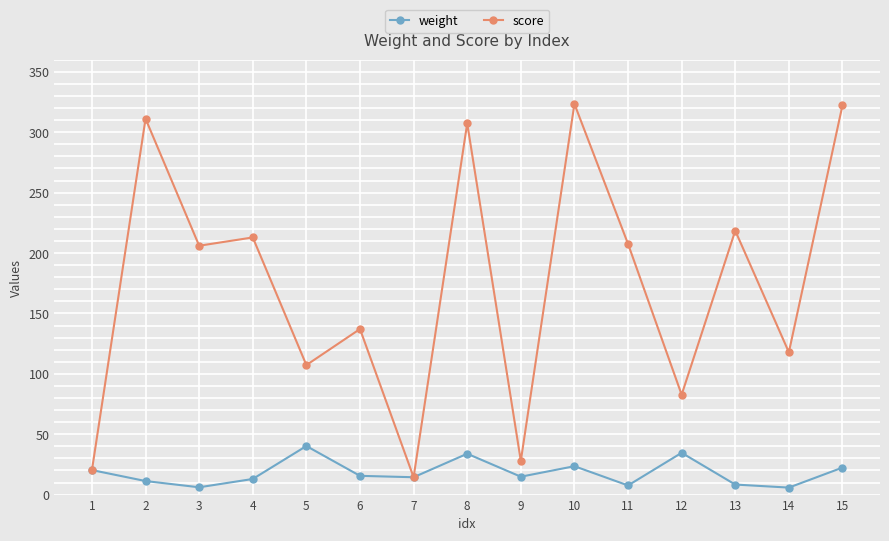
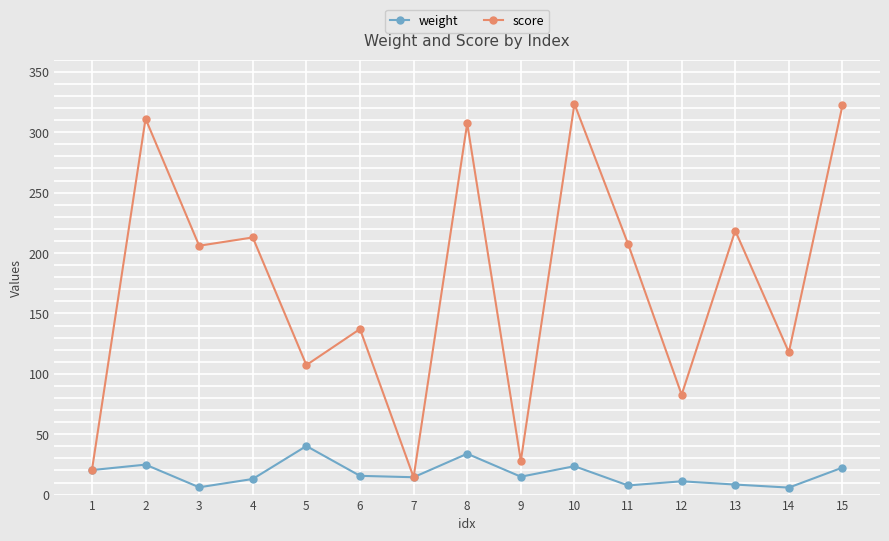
  {
    "weight": {
-     "2": 11,
+     "2": 25,
      "3": 6,
      "4": 13,
      "5": 40,
      "6": 16,
      "8": 34,
      "9": 15,
      "10": 24,
      "11": 8,
-     "12": 35,
+     "12": 11,
      "13": 8,
      "14": 6,
      "15": 22
    },
    "score": {
      "2": 311,
      "3": 206,
      "4": 213,
      "5": 107,
      "6": 137,
      "8": 307,
      "9": 28,
      "10": 324,
      "11": 208,
      "12": 83,
      "13": 219,
      "14": 118,
      "15": 322
    }
  }
